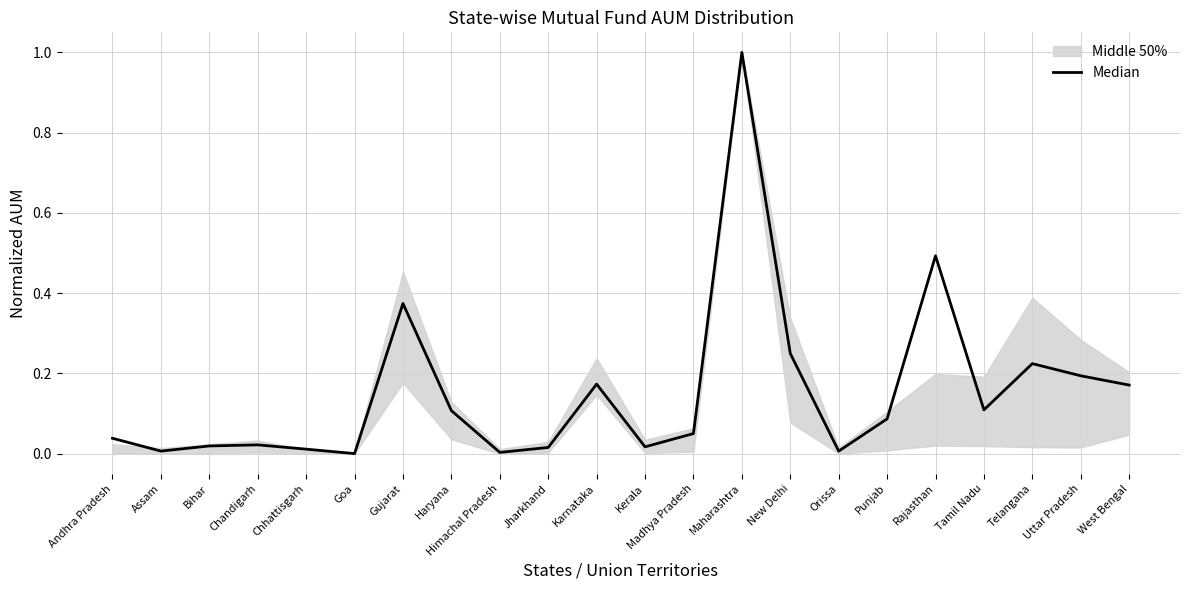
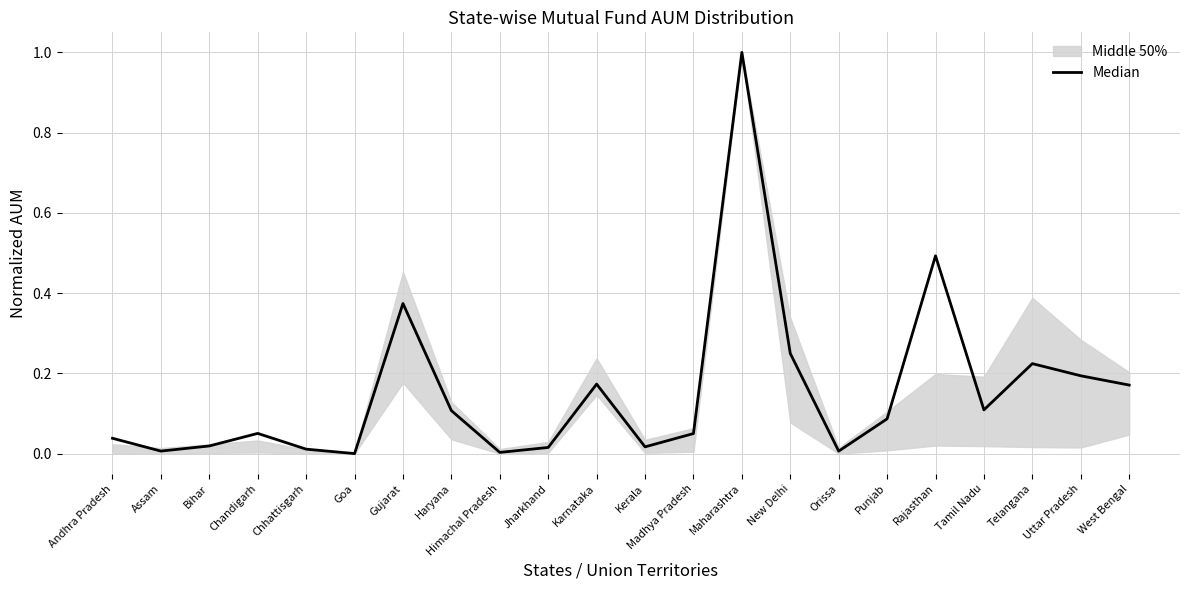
  {
    "Median": {
      "Andhra Pradesh": 0.04,
      "Assam": 0.01,
-     "Chandigarh": 0.02,
+     "Chandigarh": 0.05,
      "Gujarat": 0.37,
      "Haryana": 0.11,
      "Himachal Pradesh": 0.00,
      "Jharkhand": 0.02,
      "Karnataka": 0.17,
      "Kerala": 0.02,
      "Madhya Pradesh": 0.05,
      "New Delhi": 0.25,
      "Orissa": 0.01,
      "Punjab": 0.09,
      "Rajasthan": 0.49,
      "Tamil Nadu": 0.11,
      "Telangana": 0.22,
      "Uttar Pradesh": 0.19,
      "West Bengal": 0.17
    },
    "Middle 50%": {
      "Himachal Pradesh": 0.01,
      "Orissa": 0.01
    }
  }
